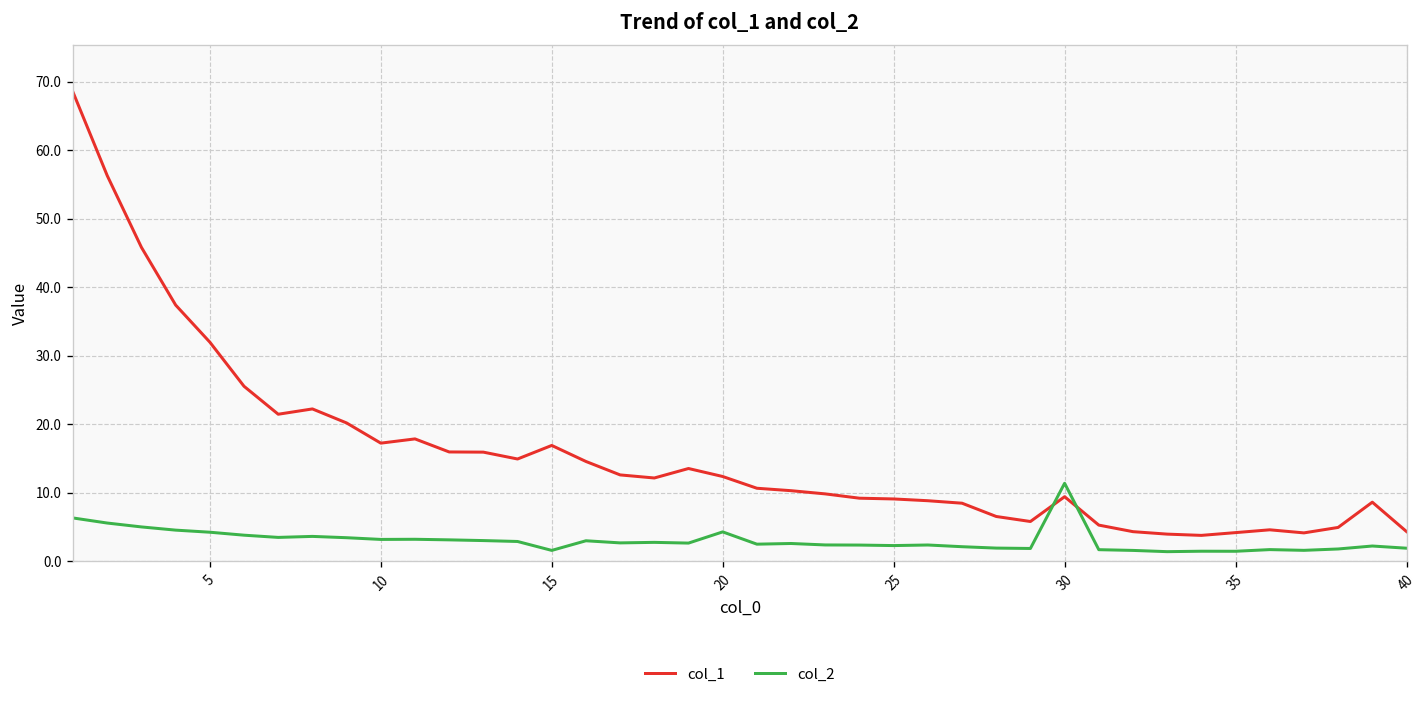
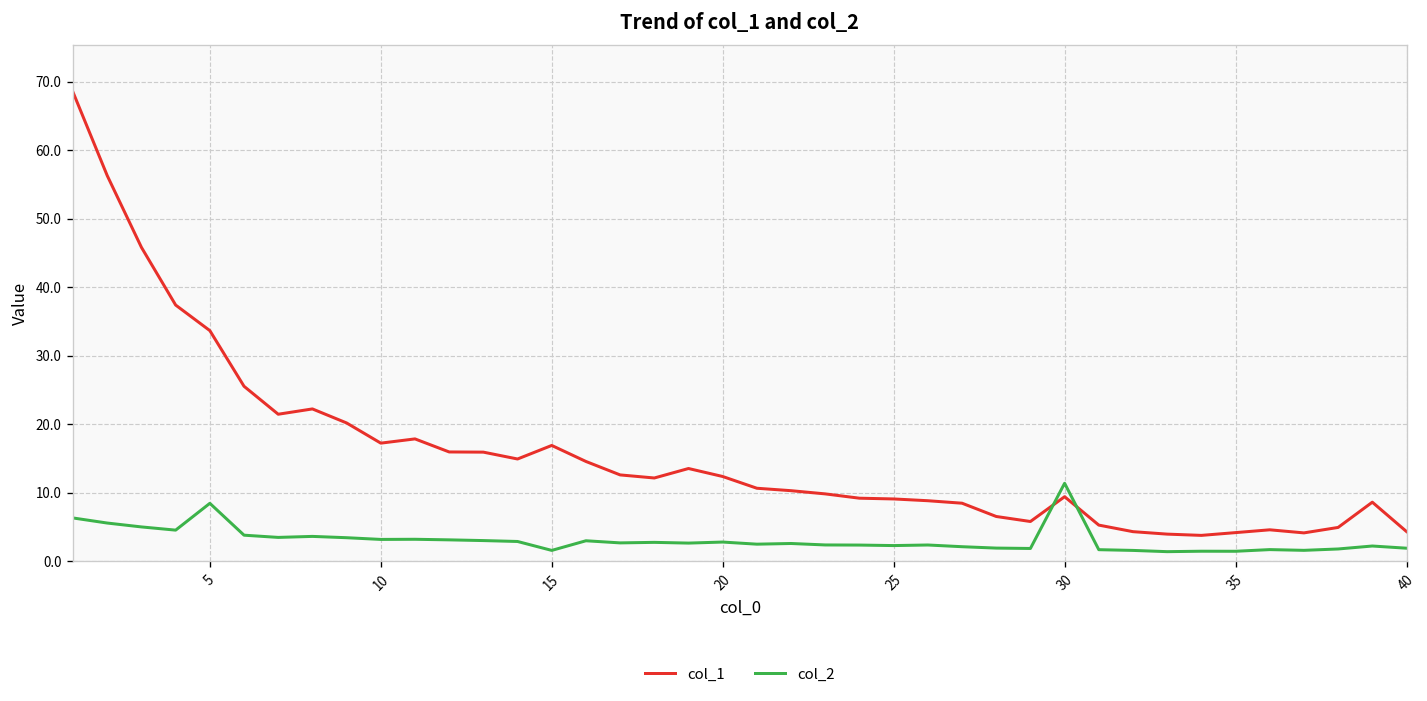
  {
    "col_1": {
-     "5": 32,
+     "5": 34,
      "10": 17,
      "15": 17,
      "20": 12,
      "25": 9,
      "30": 9,
      "35": 4,
      "40": 4
    },
    "col_2": {
-     "5": 4,
+     "5": 8,
      "10": 3,
      "15": 2,
-     "20": 4,
+     "20": 3,
      "25": 2,
      "30": 11,
      "35": 1,
      "40": 2
    }
  }
